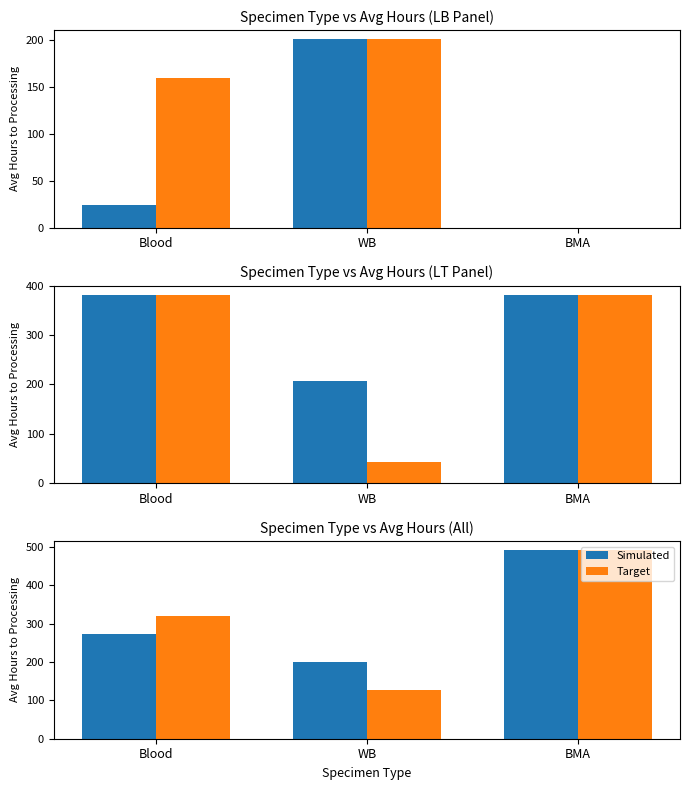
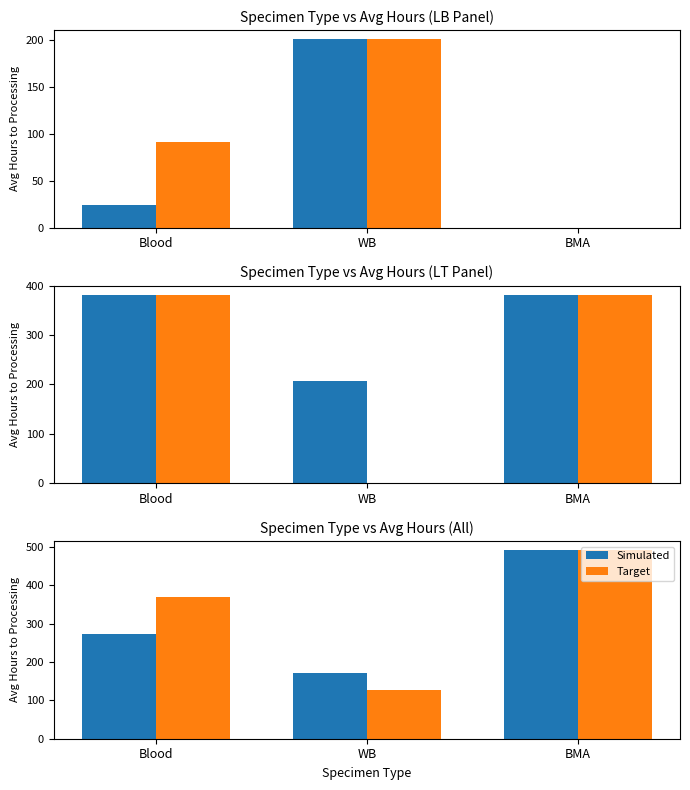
  {
    "Specimen Type vs Avg Hours (LB Panel)": {
      "Simulated": {
        "Blood": 20,
        "WB": 200,
        "BMA": 0
      },
      "Target": {
-       "Blood": 160,
+       "Blood": 90,
        "WB": 200,
        "BMA": 0
      }
    },
    "Specimen Type vs Avg Hours (LT Panel)": {
      "Simulated": {
        "Blood": 380,
        "WB": 210,
        "BMA": 380
      },
      "Target": {
        "Blood": 380,
-       "WB": 40,
+       "WB": 0,
        "BMA": 380
      }
    },
    "Specimen Type vs Avg Hours (All)": {
      "Simulated": {
        "Blood": 270,
-       "WB": 200,
+       "WB": 170,
        "BMA": 490
      },
      "Target": {
-       "Blood": 320,
+       "Blood": 370,
        "WB": 130
      }
    }
  }
